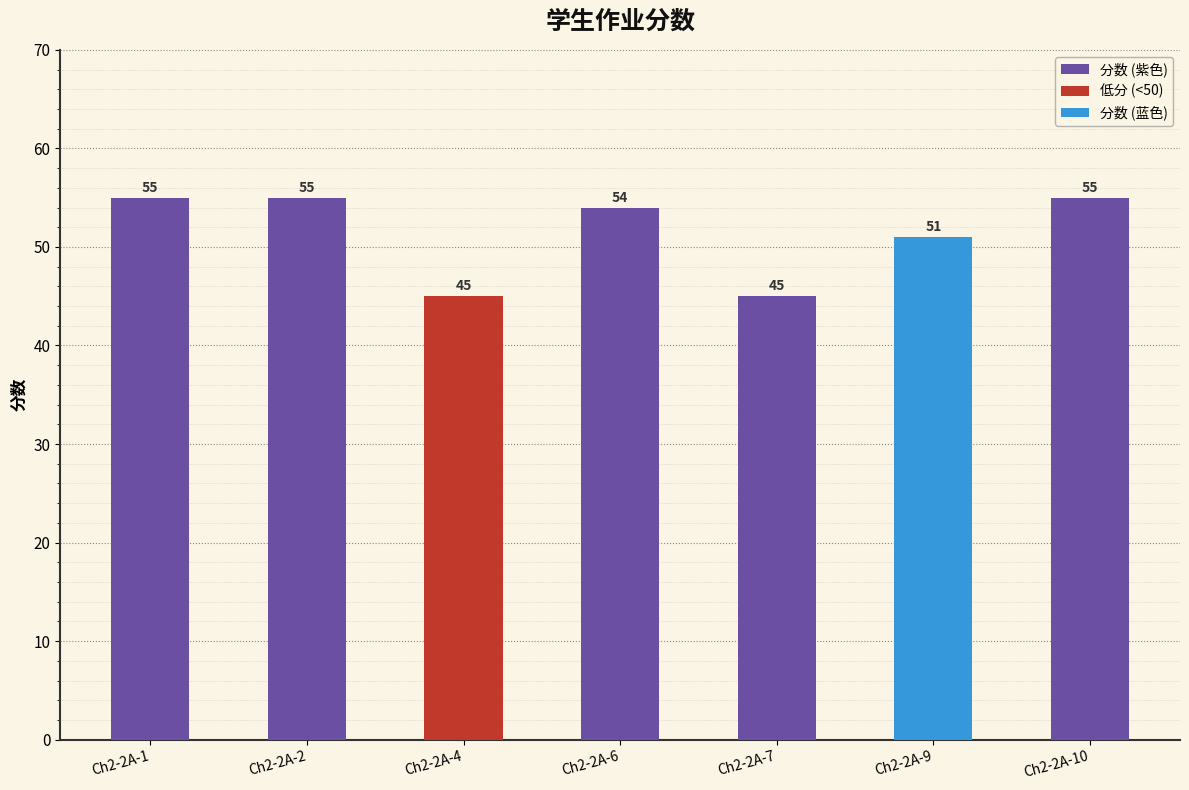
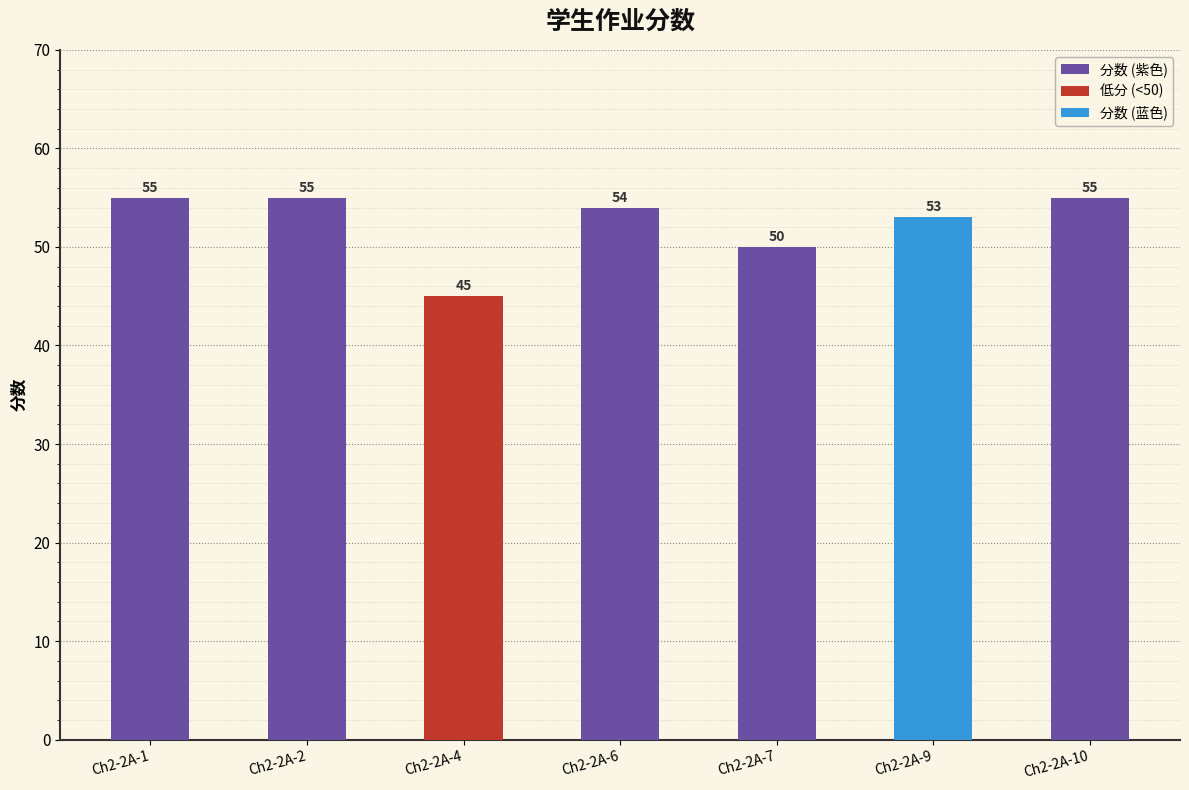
  {
    "Ch2-2A-1": 55,
    "Ch2-2A-2": 55,
    "Ch2-2A-4": 45,
    "Ch2-2A-6": 54,
-   "Ch2-2A-7": 45,
-   "Ch2-2A-9": 51,
+   "Ch2-2A-7": 50,
+   "Ch2-2A-9": 53,
    "Ch2-2A-10": 55
  }
